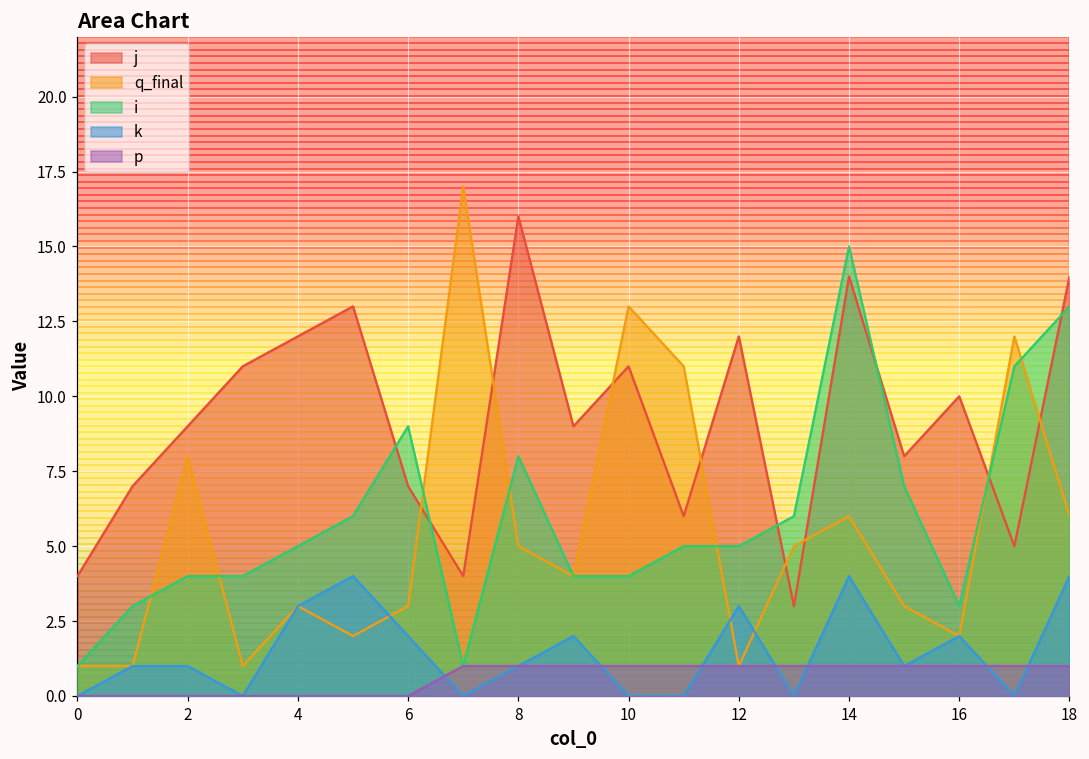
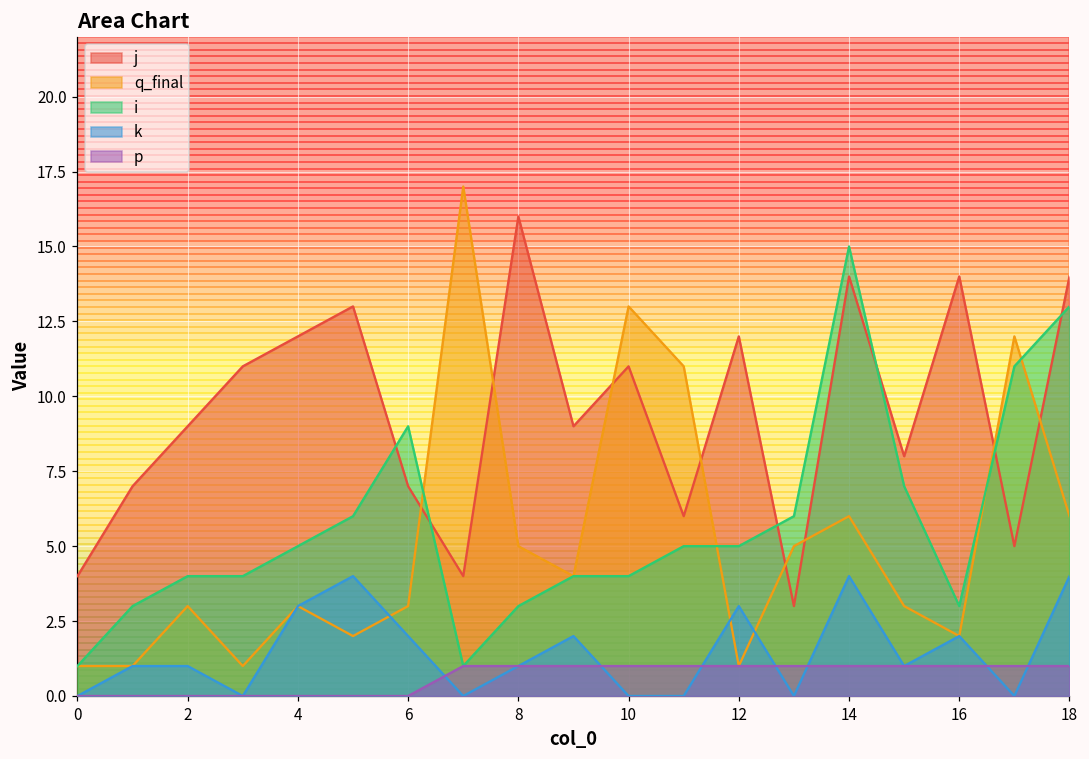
  {
    "j": {
      "0": 4,
      "2": 9,
      "4": 12,
      "6": 7,
      "8": 16,
      "10": 11,
      "12": 12,
      "14": 14,
-     "16": 10,
+     "16": 14,
      "18": 14
    },
    "q_final": {
-     "2": 8,
+     "2": 3,
      "6": 3,
      "8": 5,
      "10": 13,
      "14": 6,
      "18": 6
    },
    "i": {
      "2": 4,
      "4": 5,
      "6": 9,
-     "8": 8,
+     "8": 3,
      "10": 4,
      "12": 5,
      "14": 15,
      "16": 3,
      "18": 13
    },
    "k": {
      "2": 1,
      "6": 2,
      "10": 0,
      "12": 3,
      "14": 4,
      "18": 4
    },
    "p": {
      "2": 0,
      "4": 0,
      "6": 0,
      "10": 1,
      "14": 1,
      "16": 1,
      "18": 1
    }
  }
